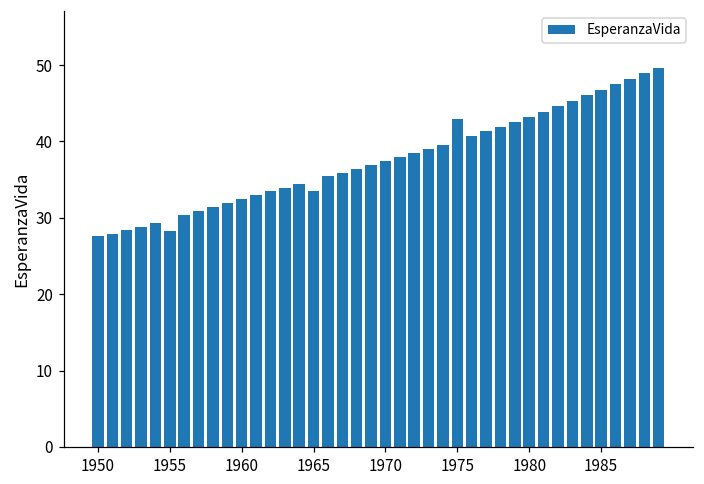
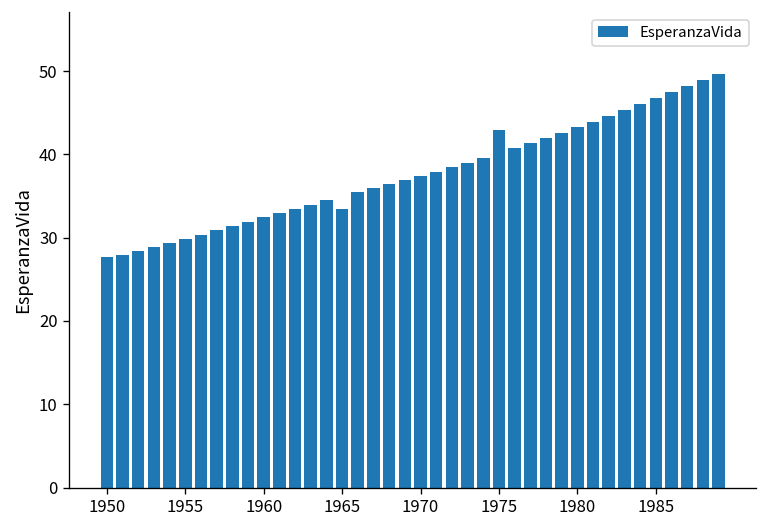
  {
    "1950": 28,
-   "1955": 28,
+   "1955": 30,
    "1960": 32,
    "1965": 33,
    "1970": 37,
    "1975": 43,
    "1980": 43,
    "1985": 47
  }
